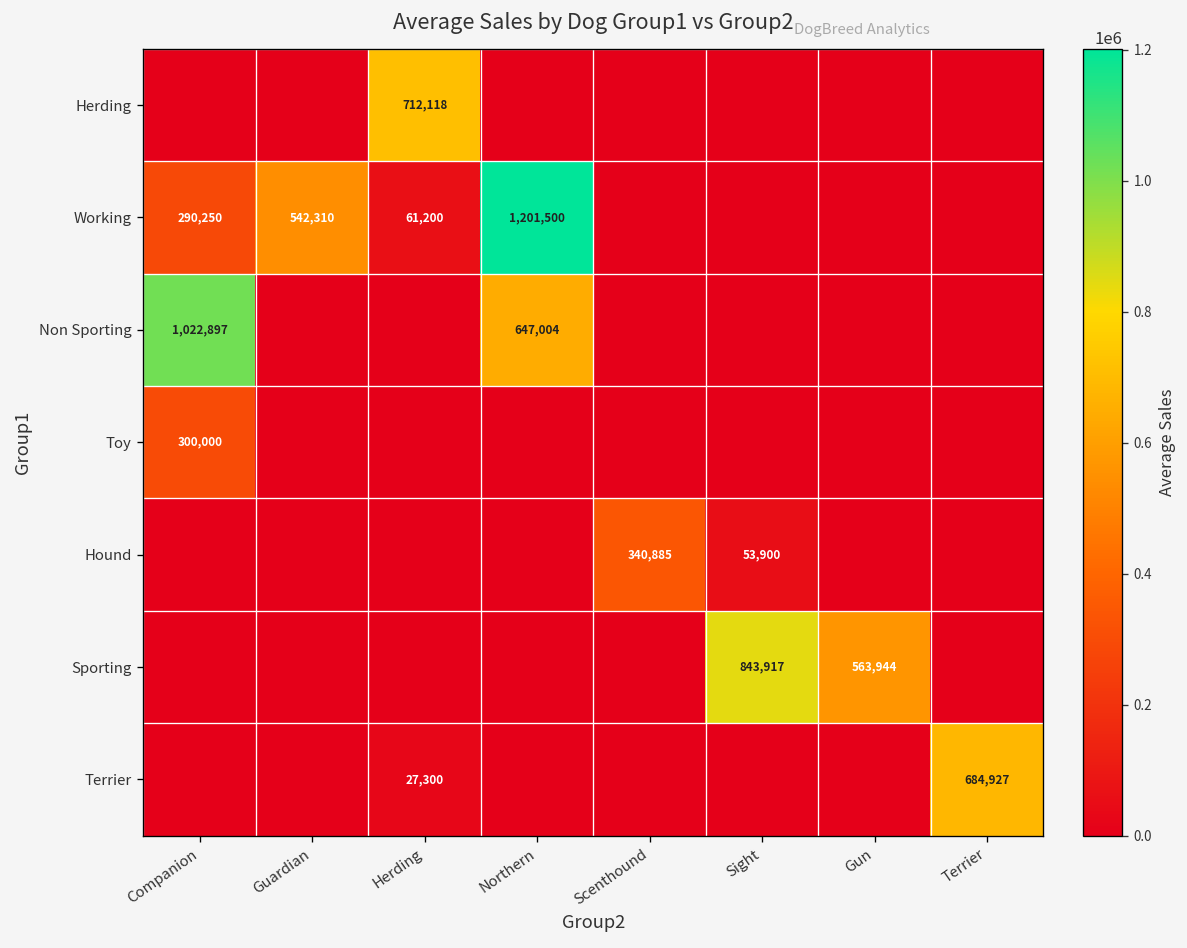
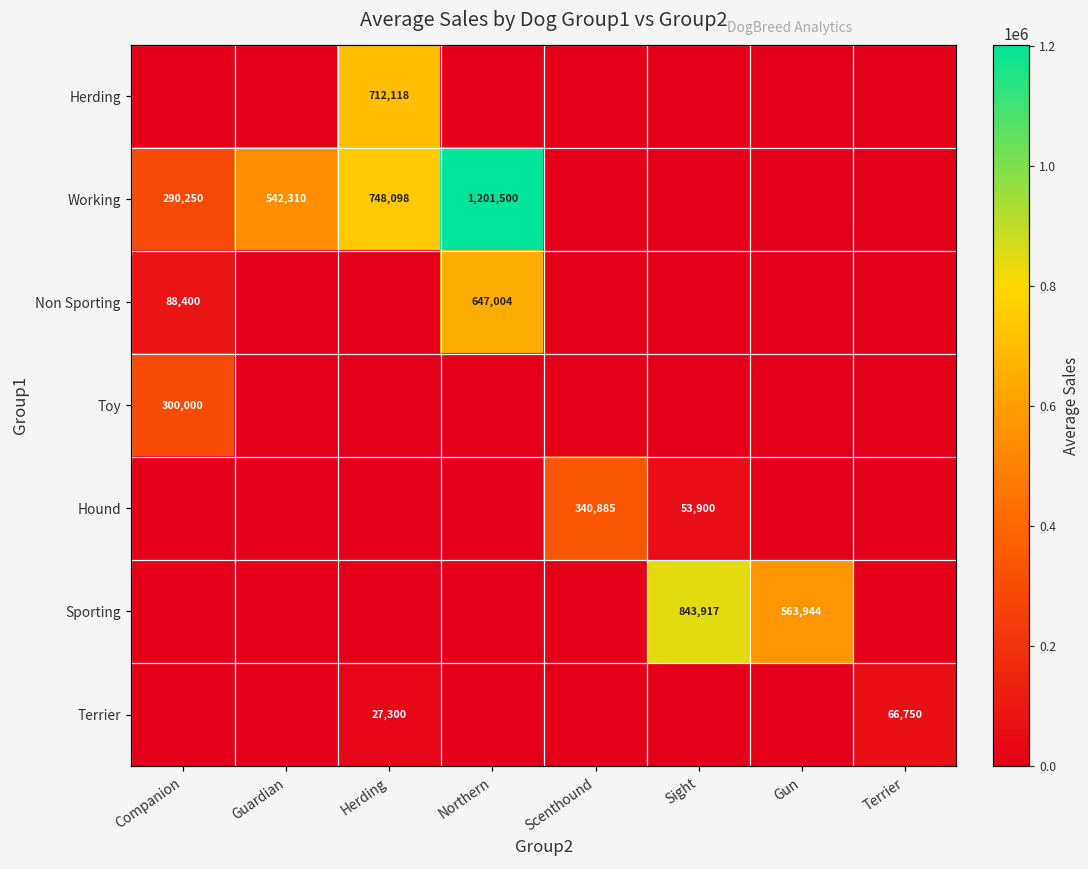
  {
    "Herding": {
      "Herding": "712,118"
    },
    "Working": {
      "Companion": "290,250",
      "Guardian": "542,310",
-     "Herding": "61,200",
+     "Herding": "748,098",
      "Northern": "1,201,500"
    },
    "Non Sporting": {
-     "Companion": "1,022,897",
+     "Companion": "88,400",
      "Northern": "647,004"
    },
    "Toy": {
      "Companion": "300,000"
    },
    "Hound": {
      "Scenthound": "340,885",
      "Sight": "53,900"
    },
    "Sporting": {
      "Sight": "843,917",
      "Gun": "563,944"
    },
    "Terrier": {
      "Herding": "27,300",
-     "Terrier": "684,927"
+     "Terrier": "66,750"
    }
  }
